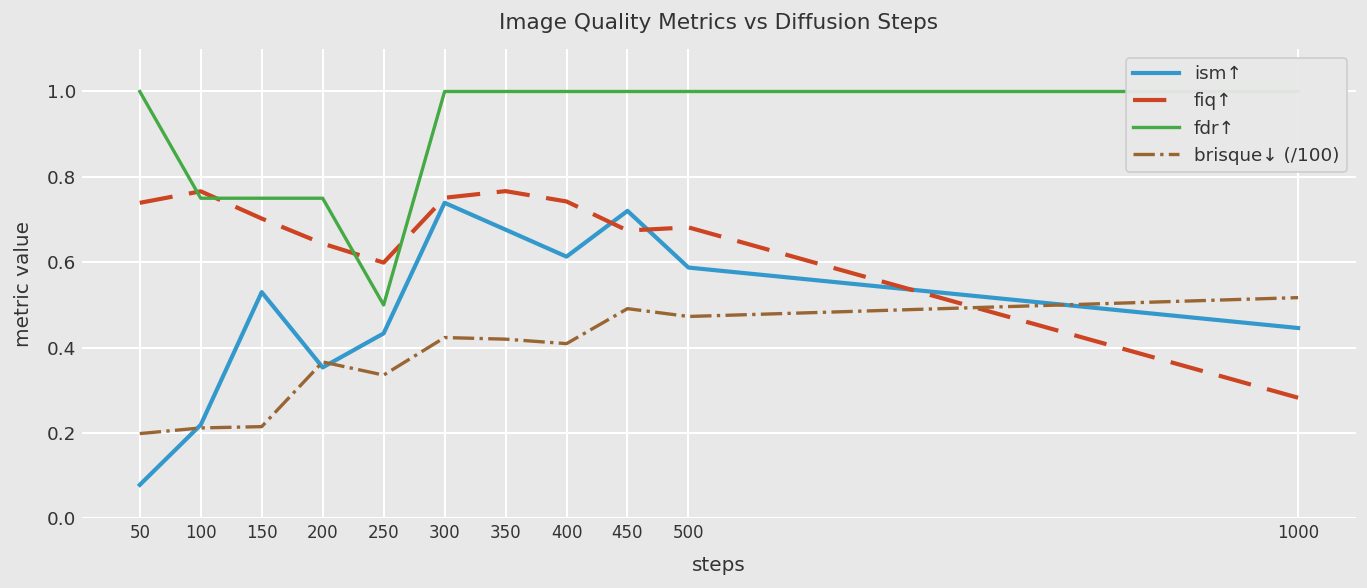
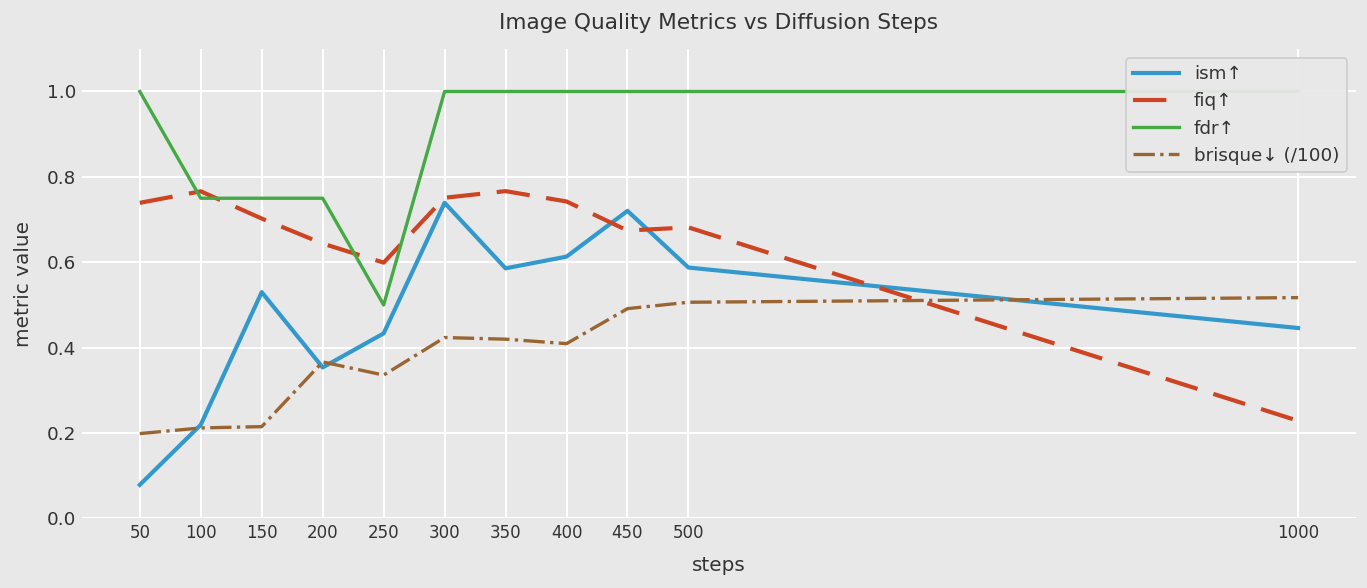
  {
    "ism↑": {
      "50": 0.08,
      "100": 0.22,
      "150": 0.53,
      "200": 0.35,
      "250": 0.43,
      "300": 0.74,
-     "350": 0.68,
+     "350": 0.59,
      "400": 0.61,
      "450": 0.72,
      "500": 0.59,
      "1000": 0.45
    },
    "fiq↑": {
      "50": 0.74,
      "100": 0.77,
      "150": 0.70,
      "200": 0.64,
      "250": 0.60,
      "300": 0.75,
      "350": 0.77,
      "400": 0.74,
      "450": 0.67,
      "500": 0.68,
-     "1000": 0.28
+     "1000": 0.23
    },
    "fdr↑": {
      "50": 1.00,
      "100": 0.75,
      "150": 0.75,
      "200": 0.75,
      "250": 0.50,
      "300": 1.00,
      "350": 1.00,
      "400": 1.00,
      "450": 1.00,
      "500": 1.00
    },
    "brisque↓ (/100)": {
      "50": 0.20,
      "100": 0.21,
      "150": 0.22,
      "200": 0.37,
      "250": 0.34,
      "300": 0.42,
      "350": 0.42,
      "400": 0.41,
      "450": 0.49,
-     "500": 0.47,
+     "500": 0.51,
      "1000": 0.52
    }
  }
